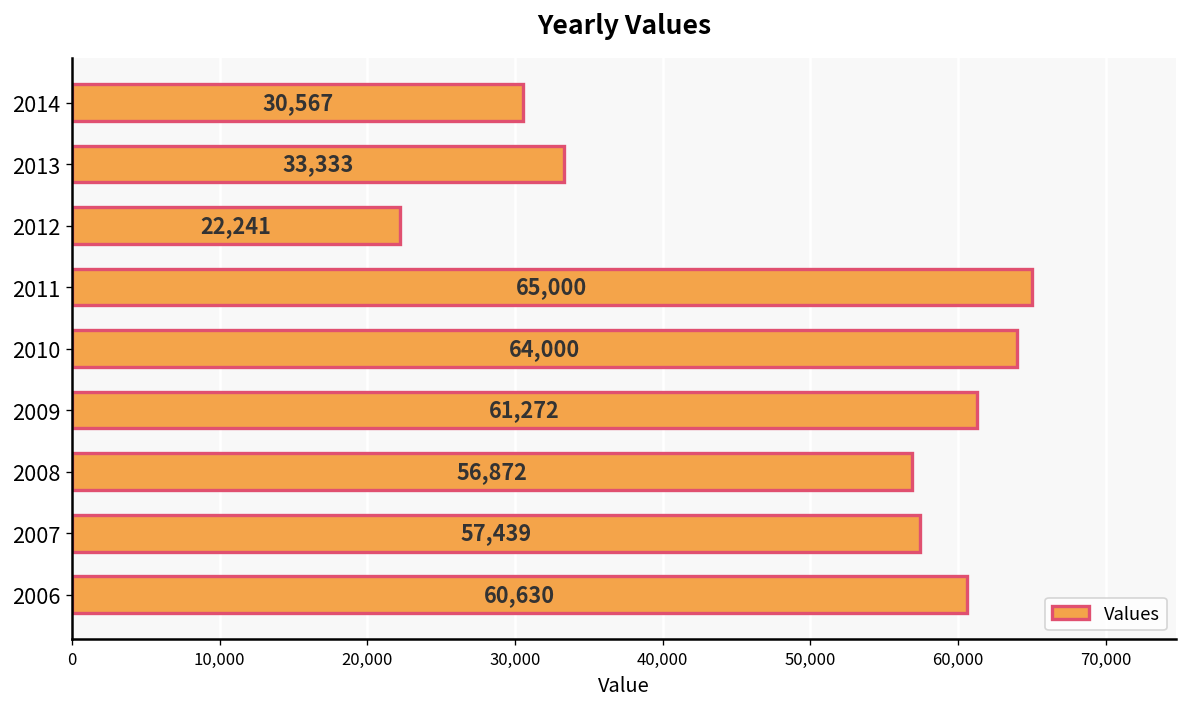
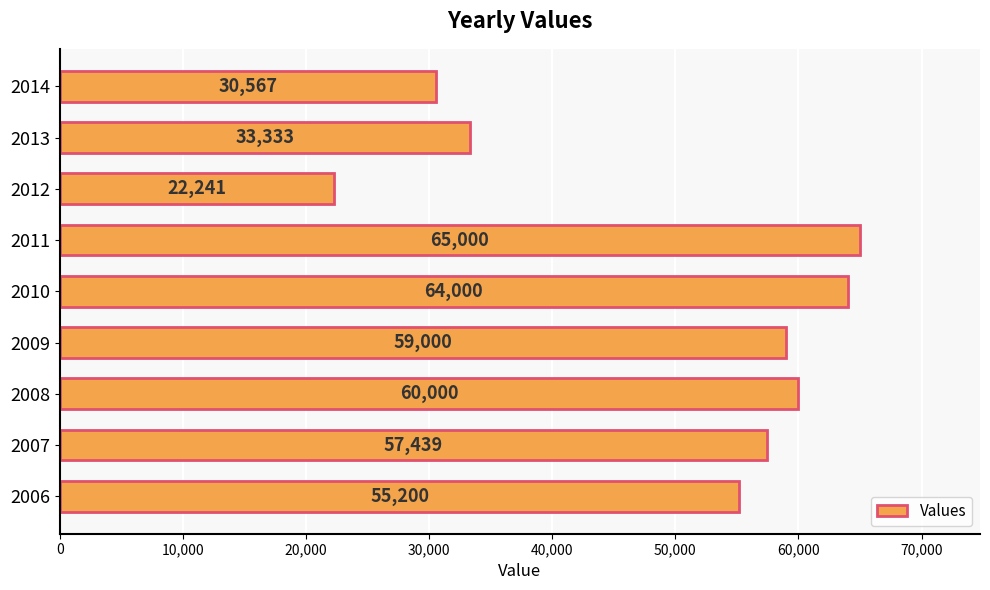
  {
    "2014": "30,567",
    "2013": "33,333",
    "2012": "22,241",
    "2011": "65,000",
    "2010": "64,000",
-   "2009": "61,272",
-   "2008": "56,872",
+   "2009": "59,000",
+   "2008": "60,000",
    "2007": "57,439",
-   "2006": "60,630"
+   "2006": "55,200"
  }
